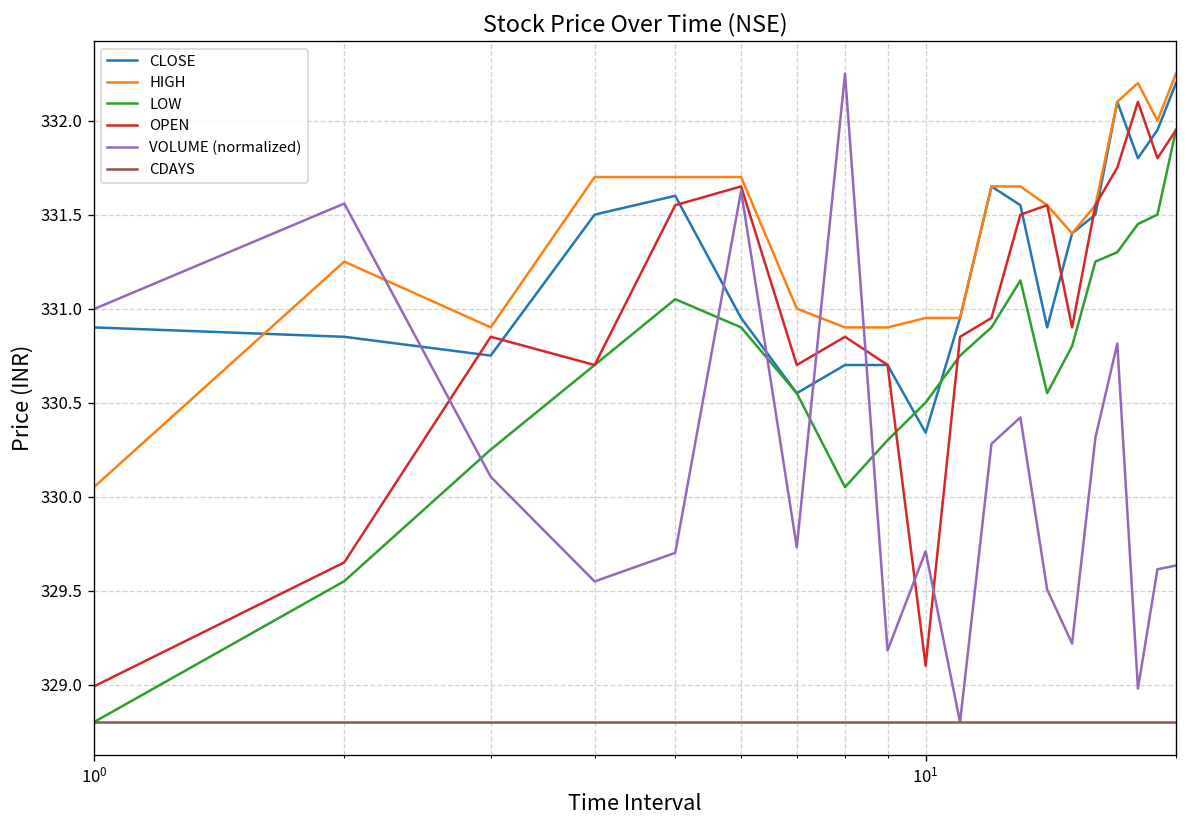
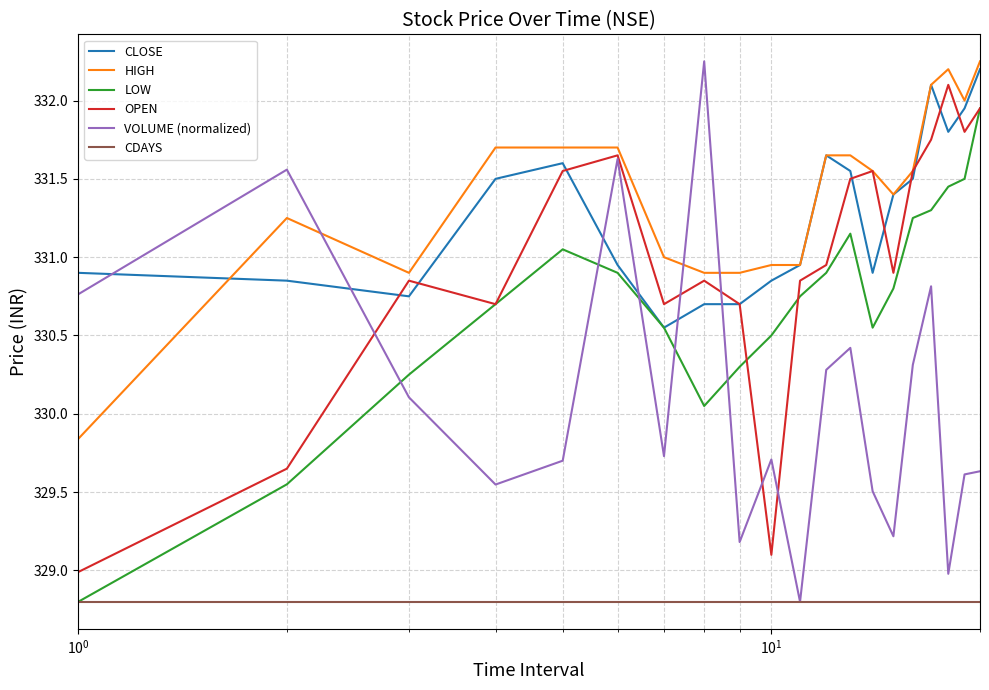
  {
    "CLOSE": {
      "10^0": 330.90,
-     "10^1": 330.34
+     "10^1": 330.85
    },
    "HIGH": {
-     "10^0": 330.05,
+     "10^0": 329.84,
      "10^1": 330.95
    },
    "LOW": {
      "10^1": 330.50
    },
    "OPEN": {
      "10^0": 328.99,
      "10^1": 329.10
    },
    "VOLUME (normalized)": {
-     "10^0": 331.00,
+     "10^0": 330.76,
      "10^1": 329.71
    },
    "CDAYS": {
      "10^1": 328.80
    }
  }
